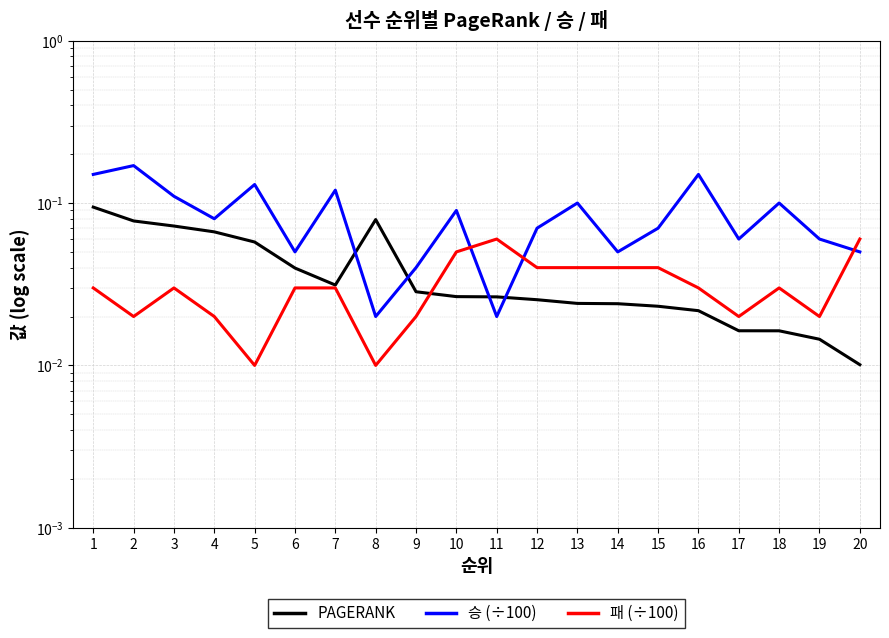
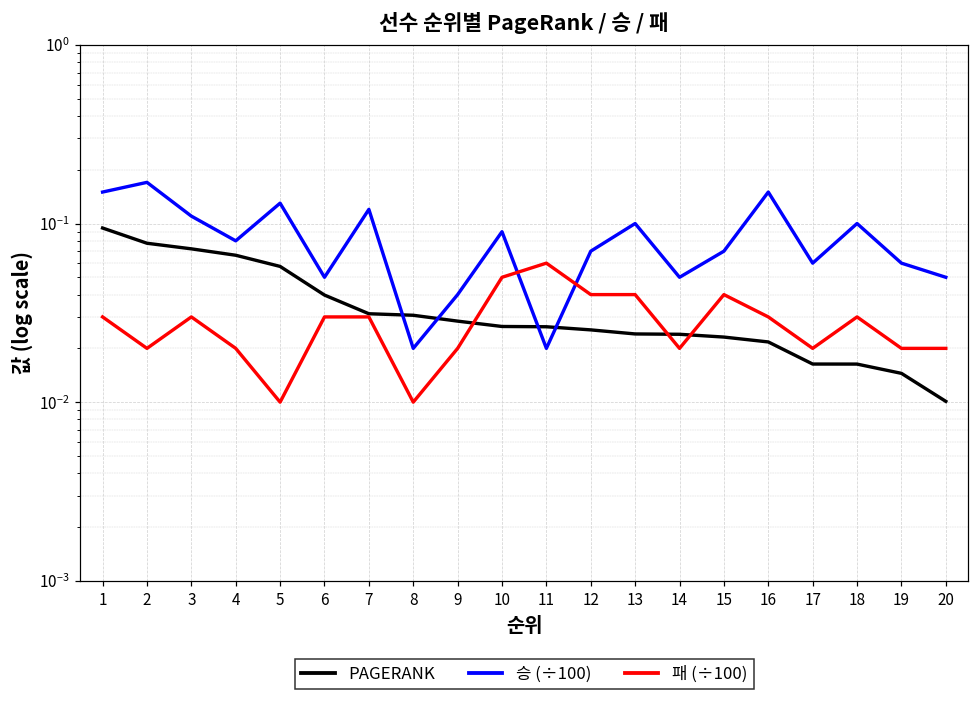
  {
    "PAGERANK": {
      "1": 0.09,
      "2": 0.08,
      "3": 0.07,
      "4": 0.066,
      "5": 0.058,
      "6": 0.040,
      "7": 0.031,
-     "8": 0.08,
+     "8": 0.031,
      "9": 0.028,
      "10": 0.027,
      "11": 0.026,
      "12": 0.025,
      "13": 0.024,
      "14": 0.024,
      "15": 0.023,
      "16": 0.022,
      "17": 0.016,
      "18": 0.016,
      "19": 0.014,
      "20": 0.010
    },
    "승 (÷100)": {
      "1": 0.15,
      "2": 0.17,
      "3": 0.11,
      "4": 0.08,
      "5": 0.13,
      "6": 0.050,
      "7": 0.12,
      "8": 0.020,
      "9": 0.040,
      "10": 0.09,
      "11": 0.020,
      "12": 0.070,
      "13": 0.10,
      "14": 0.050,
      "15": 0.070,
      "16": 0.15,
      "17": 0.060,
      "18": 0.10,
      "19": 0.060,
      "20": 0.050
    },
    "패 (÷100)": {
      "1": 0.030,
      "2": 0.020,
      "3": 0.030,
      "4": 0.020,
      "5": 0.010,
      "6": 0.030,
      "7": 0.030,
      "8": 0.010,
      "9": 0.020,
      "10": 0.050,
      "11": 0.060,
      "12": 0.040,
      "13": 0.040,
-     "14": 0.040,
+     "14": 0.020,
      "15": 0.040,
      "16": 0.030,
      "17": 0.020,
      "18": 0.030,
      "19": 0.020,
-     "20": 0.060
+     "20": 0.020
    }
  }
